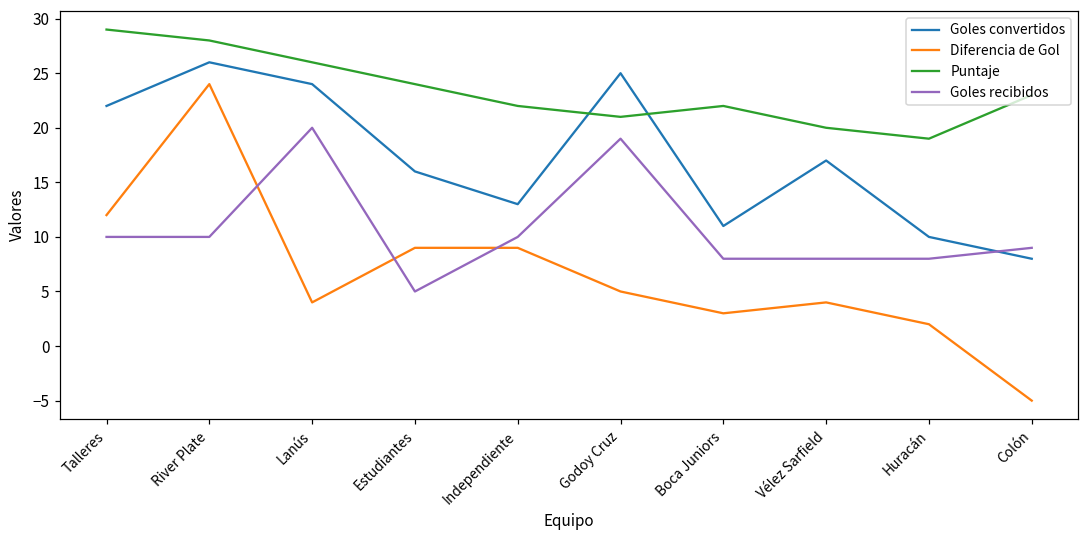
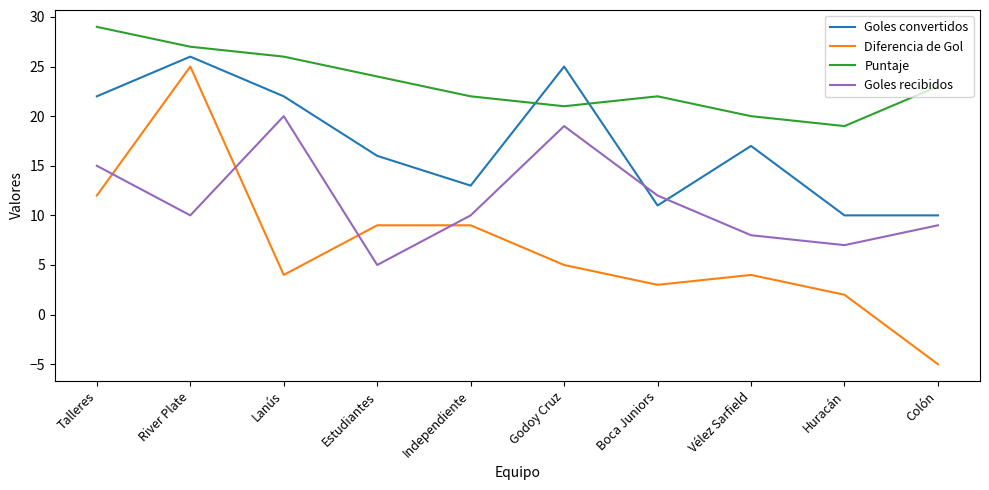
  {
    "Goles convertidos": {
      "Talleres": 22,
      "River Plate": 26,
-     "Lanús": 24,
+     "Lanús": 22,
      "Estudiantes": 16,
      "Independiente": 13,
      "Godoy Cruz": 25,
      "Boca Juniors": 11,
      "Vélez Sarfield": 17,
      "Huracán": 10,
-     "Colón": 8
+     "Colón": 10
    },
    "Diferencia de Gol": {
      "Talleres": 12,
-     "River Plate": 24,
+     "River Plate": 25,
      "Lanús": 4,
      "Estudiantes": 9,
      "Independiente": 9,
      "Godoy Cruz": 5,
      "Boca Juniors": 3,
      "Vélez Sarfield": 4,
      "Huracán": 2,
      "Colón": -5
    },
    "Puntaje": {
      "Talleres": 29,
-     "River Plate": 28,
+     "River Plate": 27,
      "Lanús": 26,
      "Estudiantes": 24,
      "Independiente": 22,
      "Godoy Cruz": 21,
      "Boca Juniors": 22,
      "Vélez Sarfield": 20,
      "Huracán": 19
    },
    "Goles recibidos": {
-     "Talleres": 10,
+     "Talleres": 15,
      "River Plate": 10,
      "Lanús": 20,
      "Estudiantes": 5,
      "Independiente": 10,
      "Godoy Cruz": 19,
-     "Boca Juniors": 8,
+     "Boca Juniors": 12,
      "Vélez Sarfield": 8,
-     "Huracán": 8,
+     "Huracán": 7,
      "Colón": 9
    }
  }
